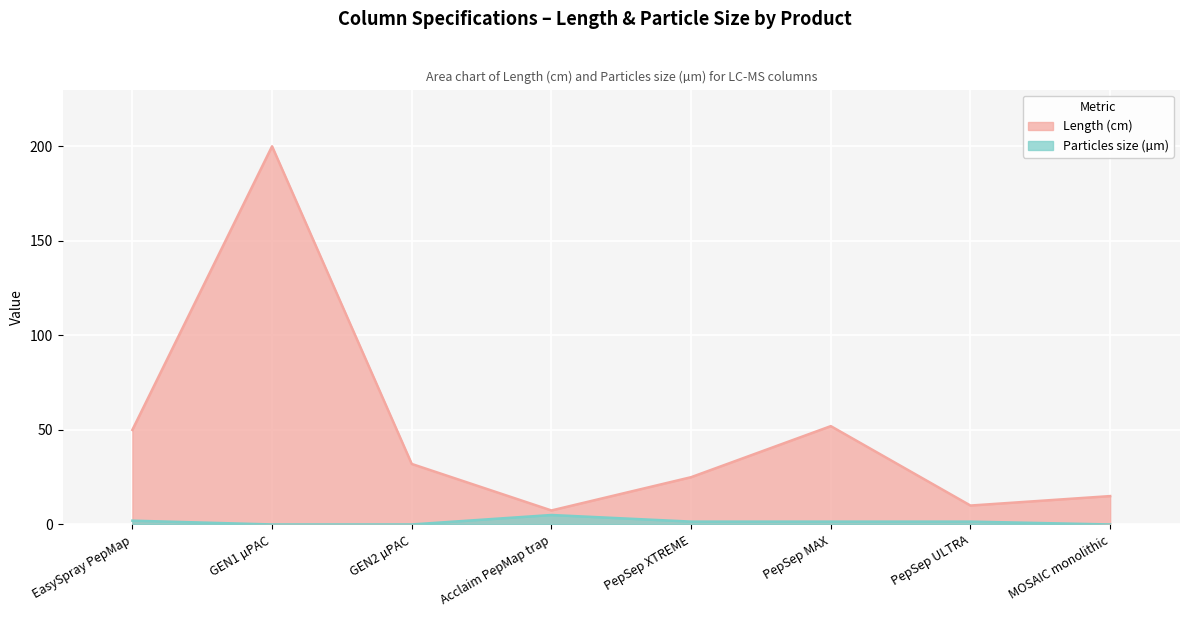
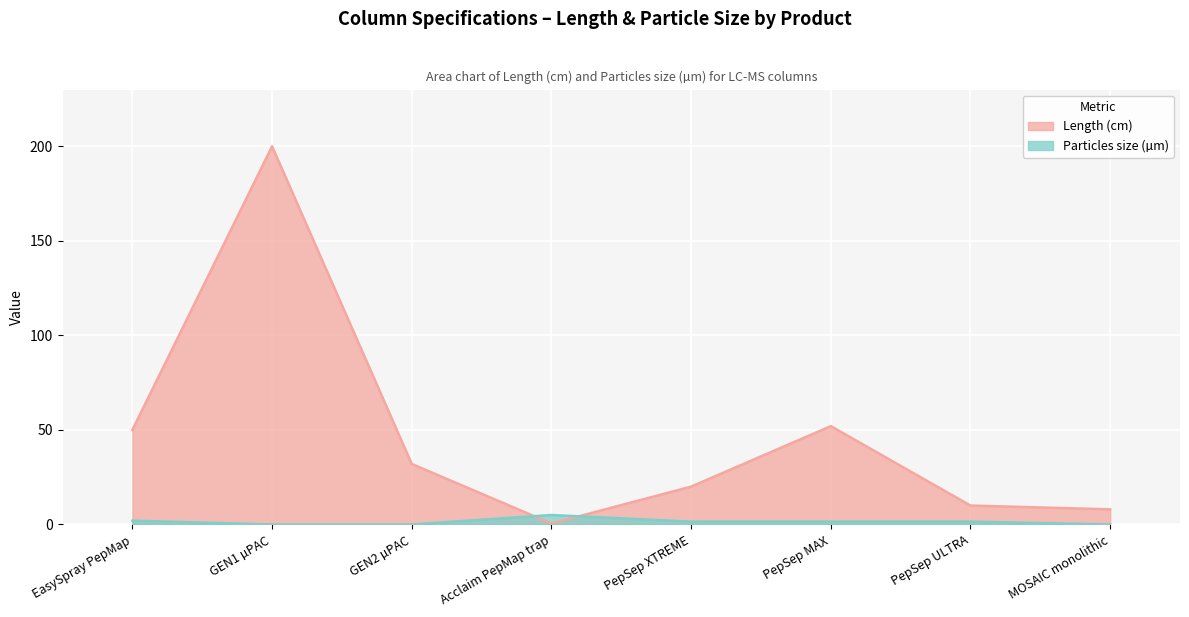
  {
    "Length (cm)": {
      "EasySpray PepMap": 50,
      "GEN1 µPAC": 200,
      "GEN2 µPAC": 32,
-     "Acclaim PepMap trap": 7,
-     "PepSep XTREME": 25,
+     "Acclaim PepMap trap": 1,
+     "PepSep XTREME": 20,
      "PepSep MAX": 52,
      "PepSep ULTRA": 10,
-     "MOSAIC monolithic": 15
+     "MOSAIC monolithic": 8
    },
    "Particles size (µm)": {
      "EasySpray PepMap": 2,
      "GEN1 µPAC": 0,
      "GEN2 µPAC": 0,
      "Acclaim PepMap trap": 5,
      "PepSep XTREME": 2,
      "PepSep MAX": 2,
      "PepSep ULTRA": 2,
      "MOSAIC monolithic": 0
    }
  }
